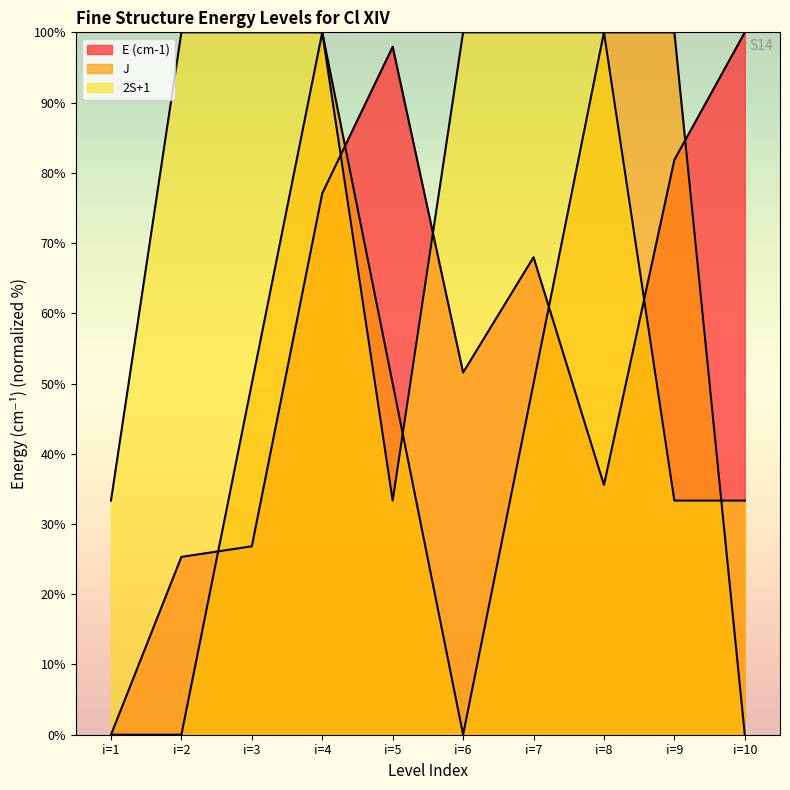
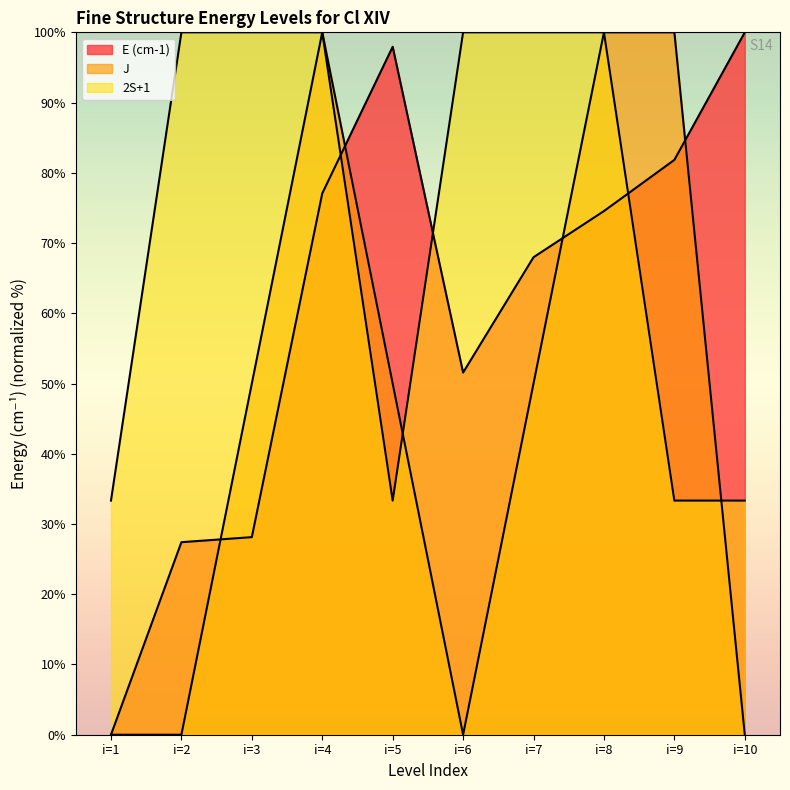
  {
    "E (cm-1)": {
-     "i=2": "25%",
-     "i=3": "27%",
+     "i=2": "27%",
+     "i=3": "28%",
      "i=4": "77%",
      "i=5": "98%",
      "i=6": "52%",
      "i=7": "68%",
-     "i=8": "36%",
+     "i=8": "75%",
      "i=9": "82%",
      "i=10": "100%"
    },
    "J": {
      "i=2": "0%",
      "i=3": "50%",
      "i=5": "50%",
      "i=6": "0%",
      "i=7": "50%",
      "i=9": "100%",
      "i=10": "0%"
    },
    "2S+1": {
      "i=1": "33%",
      "i=2": "100%",
      "i=3": "100%",
      "i=5": "33%",
      "i=6": "100%",
      "i=7": "100%",
      "i=9": "33%",
      "i=10": "33%"
    }
  }
